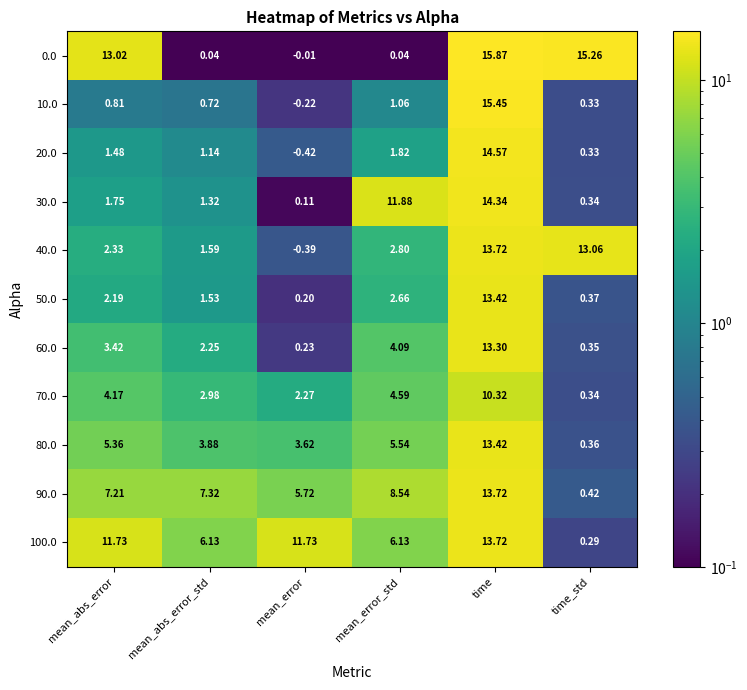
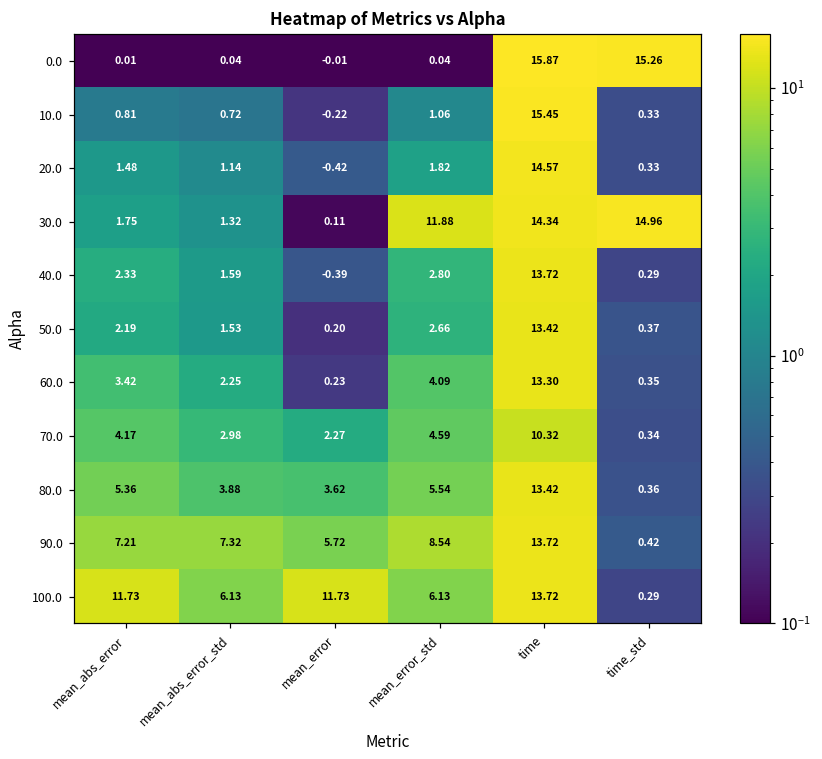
  {
    "0.0": {
-     "mean_abs_error": 13.02,
+     "mean_abs_error": 0.01,
      "mean_abs_error_std": 0.04,
      "mean_error": -0.01,
      "mean_error_std": 0.04,
      "time": 15.87,
      "time_std": 15.26
    },
    "10.0": {
      "mean_abs_error": 0.81,
      "mean_abs_error_std": 0.72,
      "mean_error": -0.22,
      "mean_error_std": 1.06,
      "time": 15.45,
      "time_std": 0.33
    },
    "20.0": {
      "mean_abs_error": 1.48,
      "mean_abs_error_std": 1.14,
      "mean_error": -0.42,
      "mean_error_std": 1.82,
      "time": 14.57,
      "time_std": 0.33
    },
    "30.0": {
      "mean_abs_error": 1.75,
      "mean_abs_error_std": 1.32,
      "mean_error": 0.11,
      "mean_error_std": 11.88,
      "time": 14.34,
-     "time_std": 0.34
+     "time_std": 14.96
    },
    "40.0": {
      "mean_abs_error": 2.33,
      "mean_abs_error_std": 1.59,
      "mean_error": -0.39,
      "mean_error_std": 2.80,
      "time": 13.72,
-     "time_std": 13.06
+     "time_std": 0.29
    },
    "50.0": {
      "mean_abs_error": 2.19,
      "mean_abs_error_std": 1.53,
      "mean_error": 0.20,
      "mean_error_std": 2.66,
      "time": 13.42,
      "time_std": 0.37
    },
    "60.0": {
      "mean_abs_error": 3.42,
      "mean_abs_error_std": 2.25,
      "mean_error": 0.23,
      "mean_error_std": 4.09,
      "time": 13.30,
      "time_std": 0.35
    },
    "70.0": {
      "mean_abs_error": 4.17,
      "mean_abs_error_std": 2.98,
      "mean_error": 2.27,
      "mean_error_std": 4.59,
      "time": 10.32,
      "time_std": 0.34
    },
    "80.0": {
      "mean_abs_error": 5.36,
      "mean_abs_error_std": 3.88,
      "mean_error": 3.62,
      "mean_error_std": 5.54,
      "time": 13.42,
      "time_std": 0.36
    },
    "90.0": {
      "mean_abs_error": 7.21,
      "mean_abs_error_std": 7.32,
      "mean_error": 5.72,
      "mean_error_std": 8.54,
      "time": 13.72,
      "time_std": 0.42
    },
    "100.0": {
      "mean_abs_error": 11.73,
      "mean_abs_error_std": 6.13,
      "mean_error": 11.73,
      "mean_error_std": 6.13,
      "time": 13.72,
      "time_std": 0.29
    }
  }
